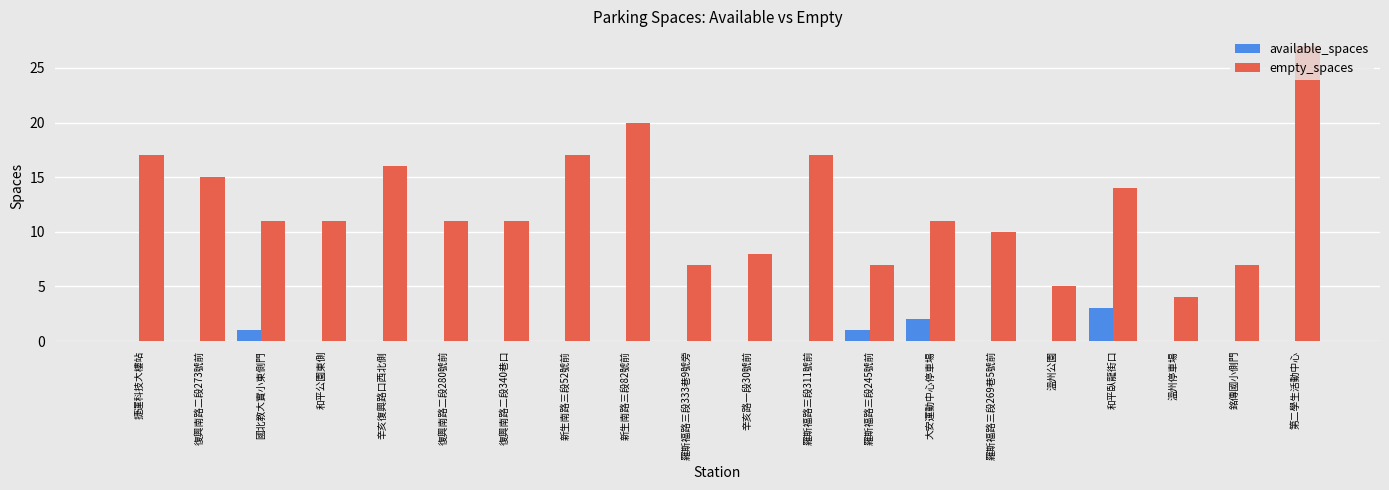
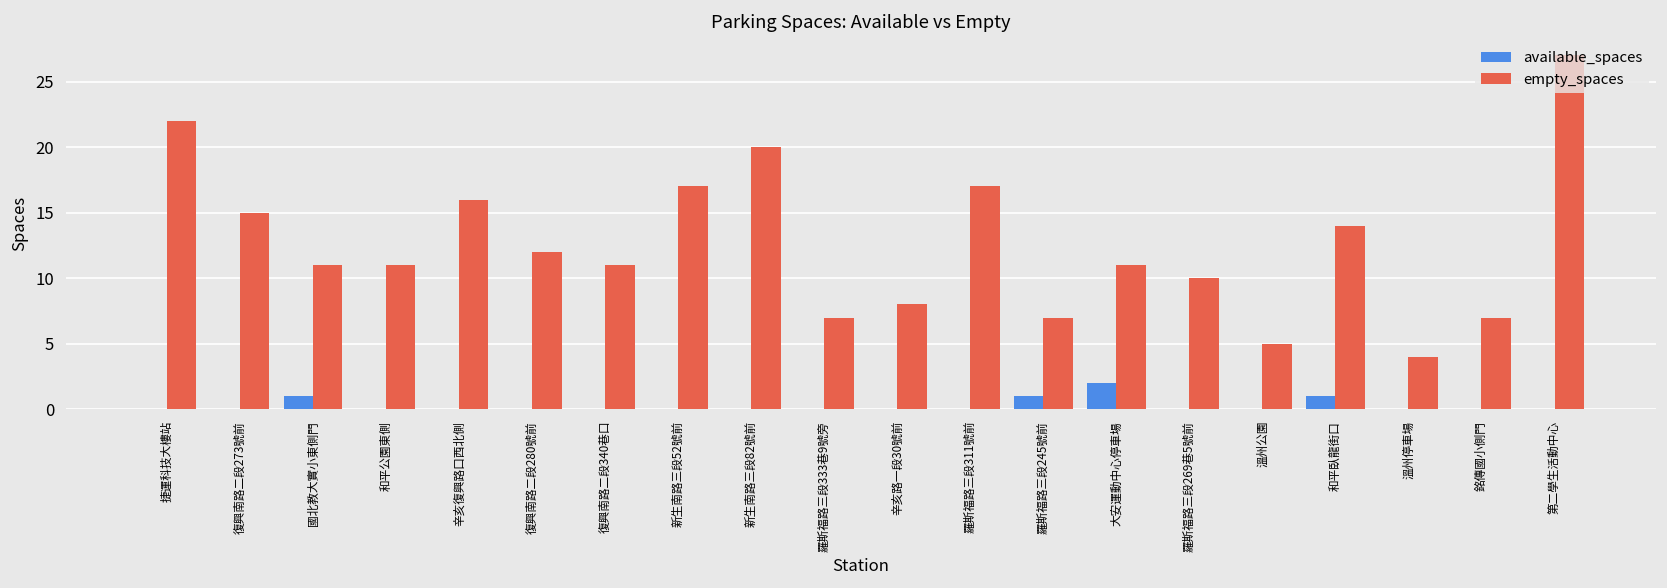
  {
    "available_spaces": {
      "捷運科技大樓站": 0,
      "復興南路二段273號前": 0,
      "國北教大實小東側門": 1,
      "和平公園東側": 0,
      "辛亥復興路口西北側": 0,
      "復興南路二段280號前": 0,
      "復興南路二段340巷口": 0,
      "新生南路三段52號前": 0,
      "新生南路三段82號前": 0,
      "羅斯福路三段333巷9號旁": 0,
      "辛亥路一段30號前": 0,
      "羅斯福路三段311號前": 0,
      "羅斯福路三段245號前": 1,
      "大安運動中心停車場": 2,
      "羅斯福路三段269巷5號前": 0,
      "溫州公園": 0,
-     "和平臥龍街口": 3,
+     "和平臥龍街口": 1,
      "溫州停車場": 0,
      "銘傳國小側門": 0,
      "第二學生活動中心": 0
    },
    "empty_spaces": {
-     "捷運科技大樓站": 17,
+     "捷運科技大樓站": 22,
      "復興南路二段273號前": 15,
      "國北教大實小東側門": 11,
      "和平公園東側": 11,
      "辛亥復興路口西北側": 16,
-     "復興南路二段280號前": 11,
+     "復興南路二段280號前": 12,
      "復興南路二段340巷口": 11,
      "新生南路三段52號前": 17,
      "新生南路三段82號前": 20,
      "羅斯福路三段333巷9號旁": 7,
      "辛亥路一段30號前": 8,
      "羅斯福路三段311號前": 17,
      "羅斯福路三段245號前": 7,
      "大安運動中心停車場": 11,
      "羅斯福路三段269巷5號前": 10,
      "溫州公園": 5,
      "和平臥龍街口": 14,
      "溫州停車場": 4,
      "銘傳國小側門": 7
    }
  }
